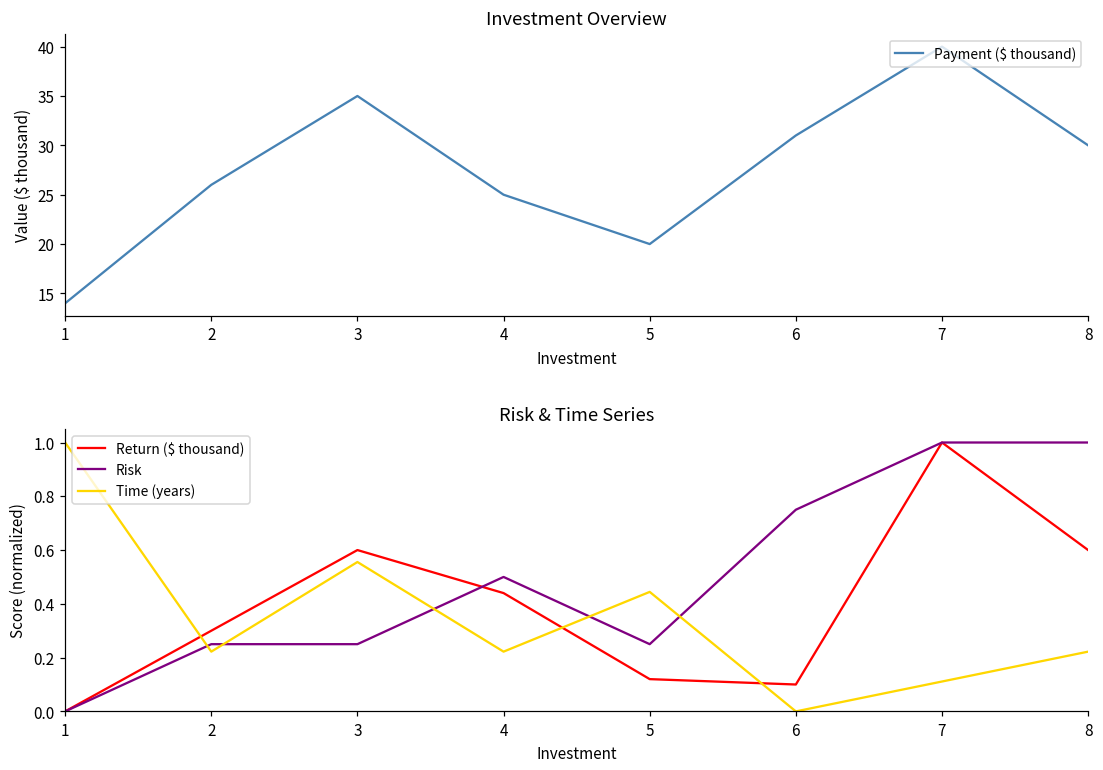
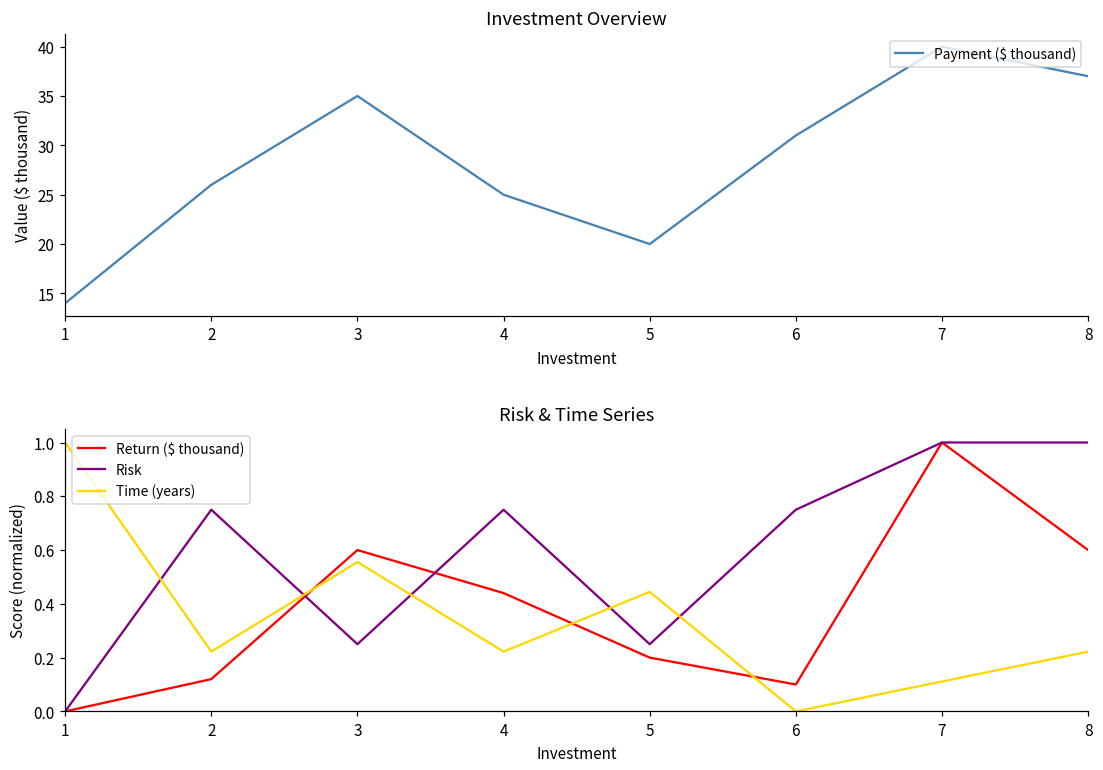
  {
    "Investment Overview": {
      "1": 14,
      "2": 26,
      "3": 35,
      "4": 25,
      "5": 20,
      "6": 31,
-     "8": 30
+     "8": 37
    },
    "Risk & Time Series": {
      "Return ($ thousand)": {
-       "2": 0.30,
+       "2": 0.12,
        "3": 0.60,
        "4": 0.44,
-       "5": 0.12,
+       "5": 0.20,
        "6": 0.10,
        "8": 0.60
      },
      "Risk": {
-       "2": 0.25,
+       "2": 0.75,
        "3": 0.25,
-       "4": 0.50,
+       "4": 0.75,
        "5": 0.25,
        "6": 0.75,
        "8": 1.00
      },
      "Time (years)": {
        "1": 1.00,
        "2": 0.22,
        "3": 0.56,
        "4": 0.22,
        "5": 0.44,
        "6": 0.00,
        "7": 0.11,
        "8": 0.22
      }
    }
  }
